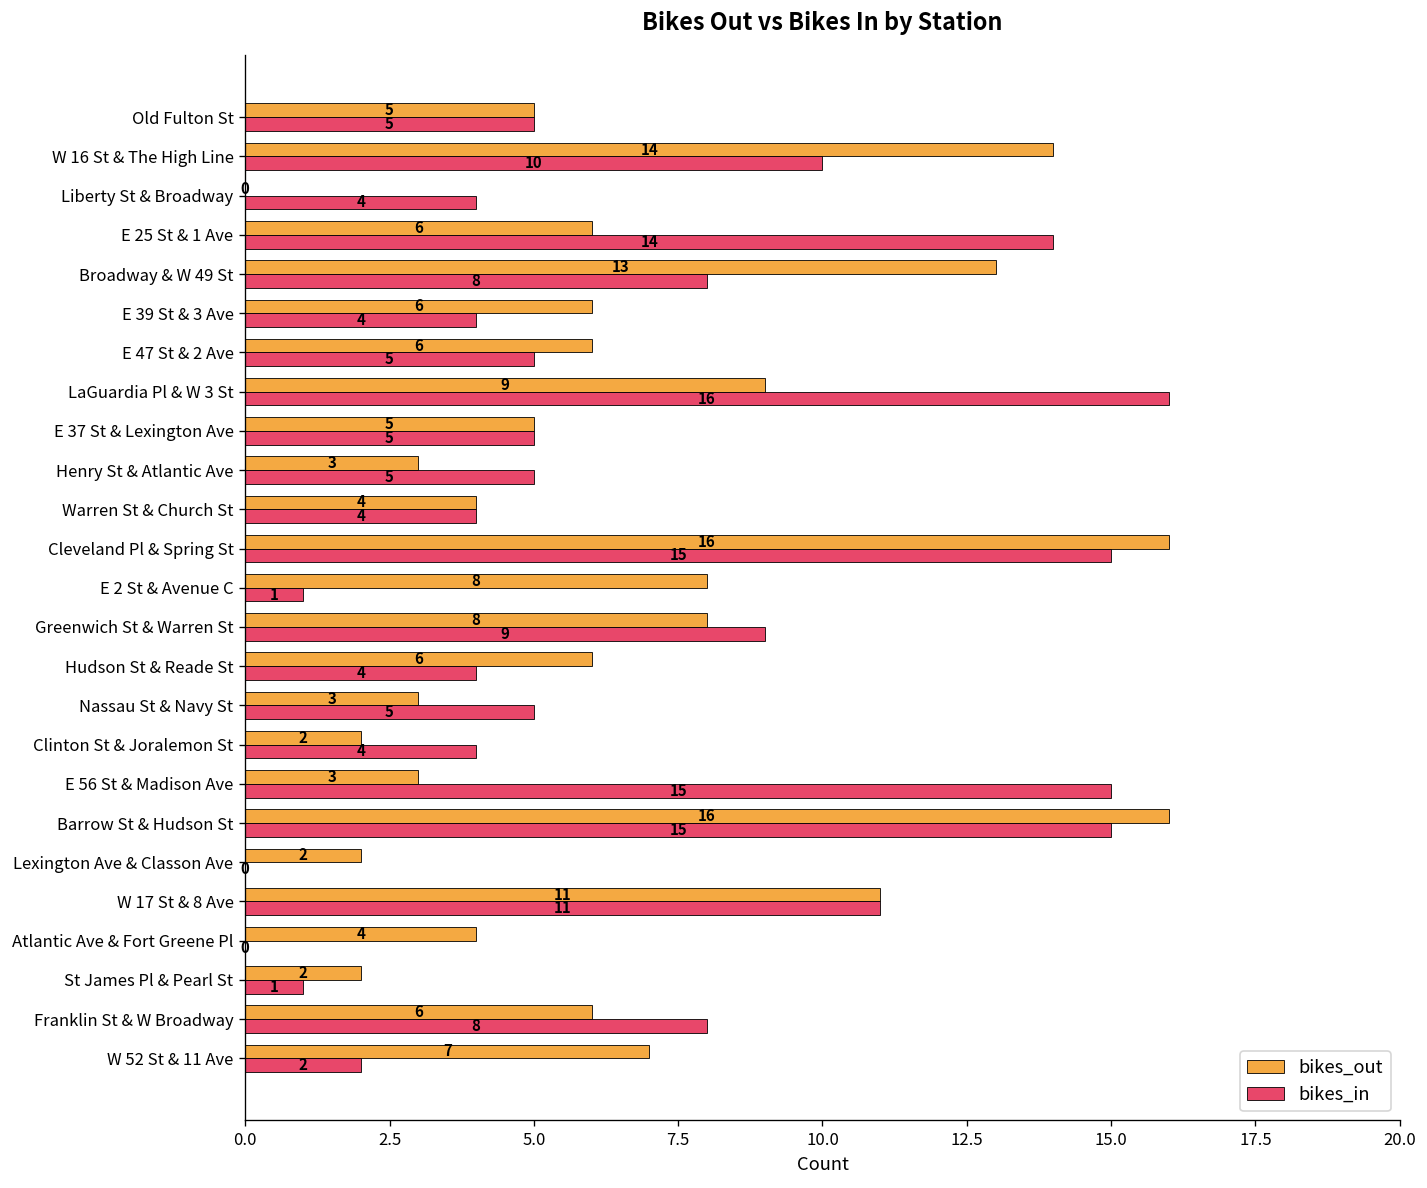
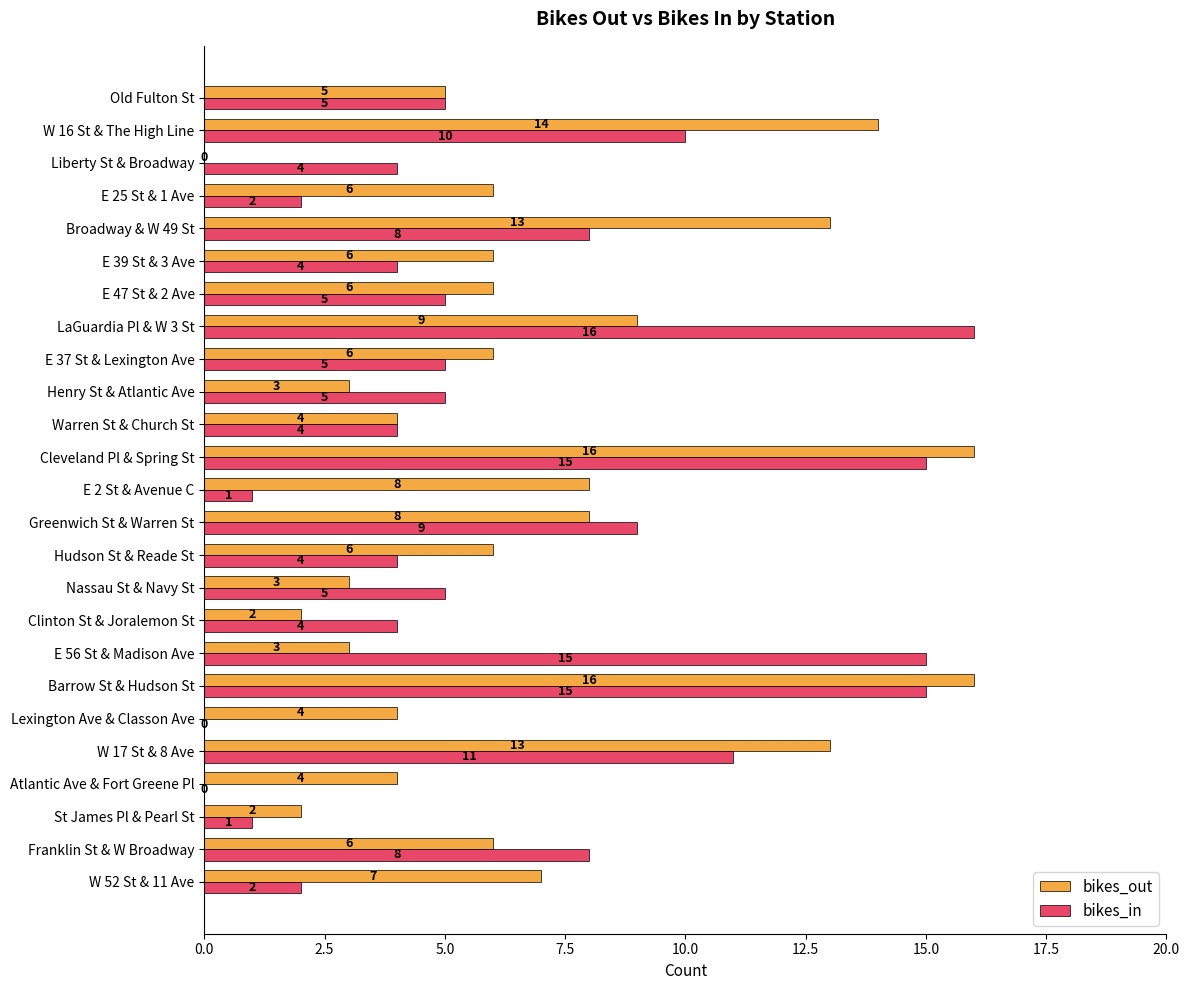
  {
    "bikes_out": {
      "Old Fulton St": 5,
      "W 16 St & The High Line": 14,
      "Liberty St & Broadway": 0,
      "E 25 St & 1 Ave": 6,
      "Broadway & W 49 St": 13,
      "E 39 St & 3 Ave": 6,
      "E 47 St & 2 Ave": 6,
      "LaGuardia Pl & W 3 St": 9,
-     "E 37 St & Lexington Ave": 5,
+     "E 37 St & Lexington Ave": 6,
      "Henry St & Atlantic Ave": 3,
      "Warren St & Church St": 4,
      "Cleveland Pl & Spring St": 16,
      "E 2 St & Avenue C": 8,
      "Greenwich St & Warren St": 8,
      "Hudson St & Reade St": 6,
      "Nassau St & Navy St": 3,
      "Clinton St & Joralemon St": 2,
      "E 56 St & Madison Ave": 3,
      "Barrow St & Hudson St": 16,
-     "Lexington Ave & Classon Ave": 2,
-     "W 17 St & 8 Ave": 11,
+     "Lexington Ave & Classon Ave": 4,
+     "W 17 St & 8 Ave": 13,
      "Atlantic Ave & Fort Greene Pl": 4,
      "St James Pl & Pearl St": 2,
      "Franklin St & W Broadway": 6,
      "W 52 St & 11 Ave": 7
    },
    "bikes_in": {
      "Old Fulton St": 5,
      "W 16 St & The High Line": 10,
      "Liberty St & Broadway": 4,
-     "E 25 St & 1 Ave": 14,
+     "E 25 St & 1 Ave": 2,
      "Broadway & W 49 St": 8,
      "E 39 St & 3 Ave": 4,
      "E 47 St & 2 Ave": 5,
      "LaGuardia Pl & W 3 St": 16,
      "E 37 St & Lexington Ave": 5,
      "Henry St & Atlantic Ave": 5,
      "Warren St & Church St": 4,
      "Cleveland Pl & Spring St": 15,
      "E 2 St & Avenue C": 1,
      "Greenwich St & Warren St": 9,
      "Hudson St & Reade St": 4,
      "Nassau St & Navy St": 5,
      "Clinton St & Joralemon St": 4,
      "E 56 St & Madison Ave": 15,
      "Barrow St & Hudson St": 15,
      "Lexington Ave & Classon Ave": 0,
      "W 17 St & 8 Ave": 11,
      "Atlantic Ave & Fort Greene Pl": 0,
      "St James Pl & Pearl St": 1,
      "Franklin St & W Broadway": 8,
      "W 52 St & 11 Ave": 2
    }
  }
